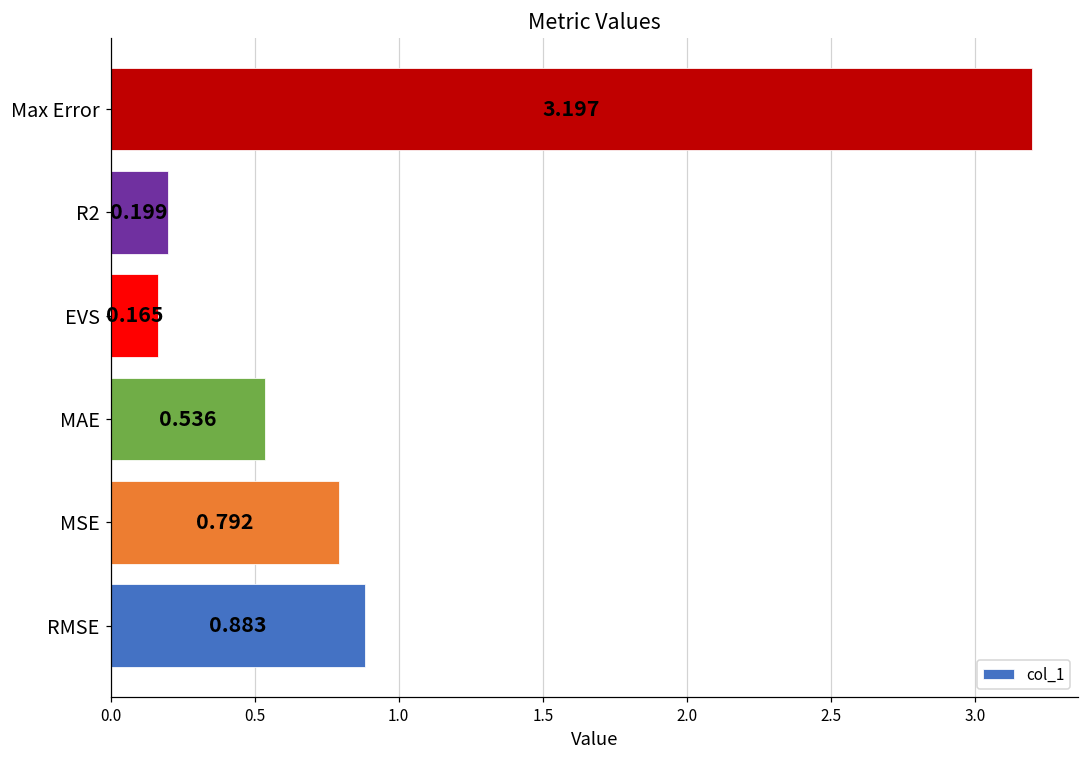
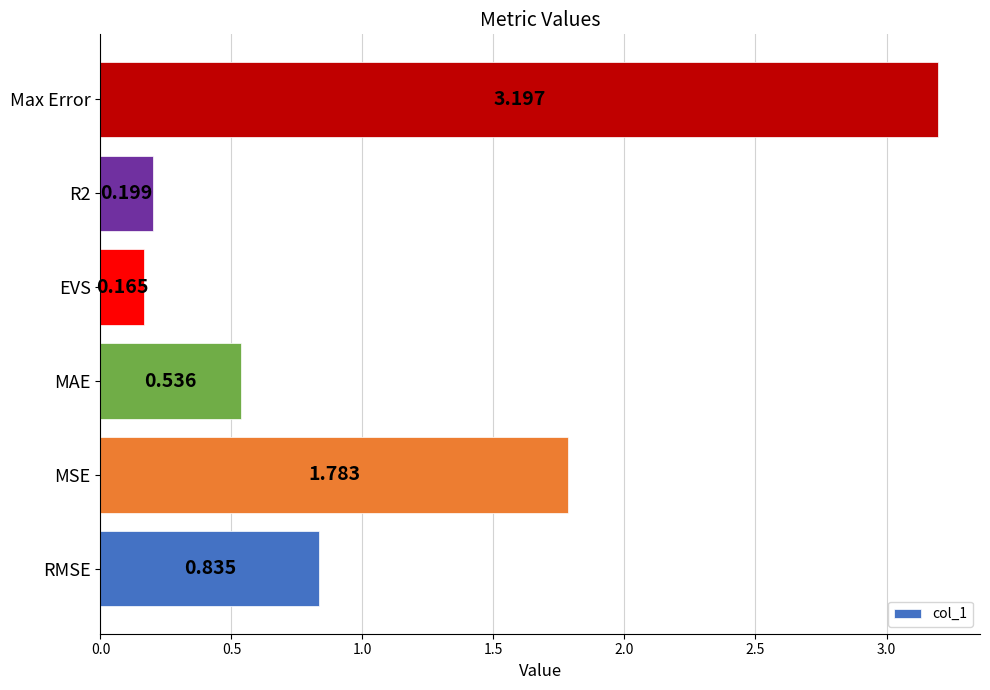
  {
    "Max Error": 3.197,
    "R2": 0.199,
    "EVS": 0.165,
    "MAE": 0.536,
-   "MSE": 0.792,
-   "RMSE": 0.883
+   "MSE": 1.783,
+   "RMSE": 0.835
  }
